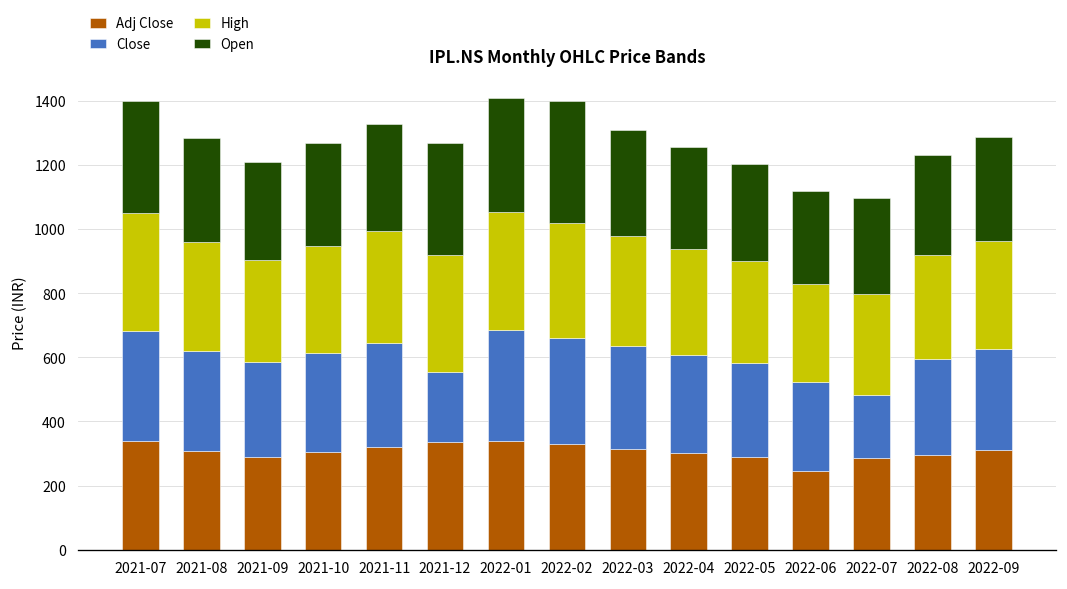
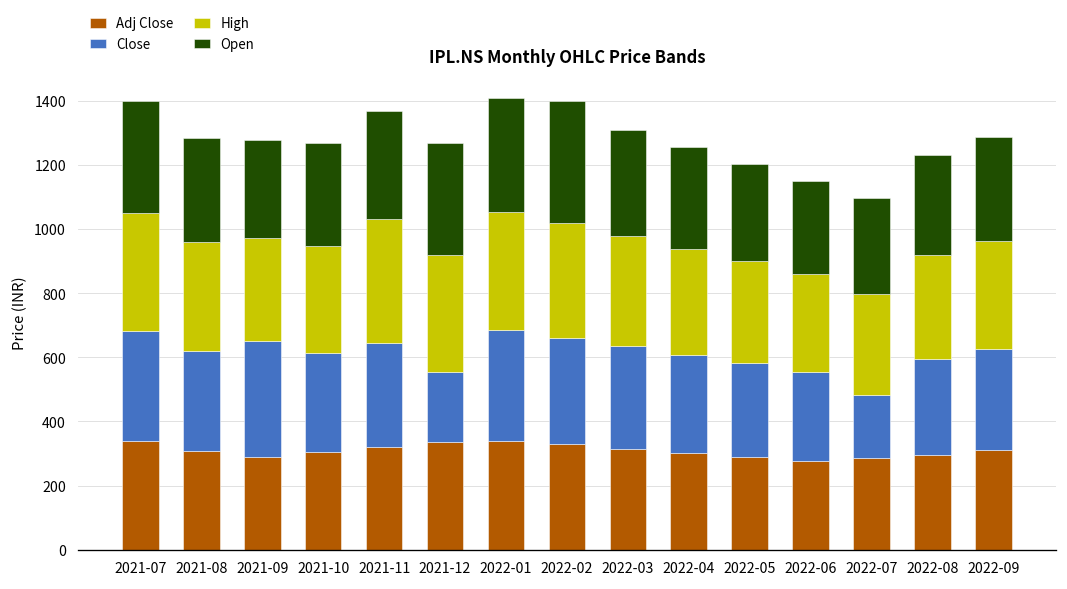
  {
    "Adj Close": {
      "2021-07": 340,
      "2021-08": 310,
      "2021-09": 290,
      "2021-10": 310,
      "2021-11": 320,
      "2021-12": 340,
      "2022-01": 340,
      "2022-02": 330,
      "2022-03": 320,
      "2022-04": 300,
      "2022-05": 290,
-     "2022-06": 240,
+     "2022-06": 280,
      "2022-07": 290,
      "2022-08": 300,
      "2022-09": 310
    },
    "Close": {
      "2021-07": 340,
      "2021-08": 310,
-     "2021-09": 290,
+     "2021-09": 360,
      "2021-10": 310,
      "2021-11": 330,
      "2021-12": 220,
      "2022-01": 340,
      "2022-02": 330,
      "2022-03": 320,
      "2022-04": 310,
      "2022-05": 290,
      "2022-06": 280,
      "2022-07": 200,
      "2022-08": 300,
      "2022-09": 310
    },
    "High": {
      "2021-07": 370,
      "2021-08": 340,
      "2021-09": 320,
      "2021-10": 330,
-     "2021-11": 350,
+     "2021-11": 390,
      "2021-12": 360,
      "2022-01": 370,
      "2022-02": 360,
      "2022-03": 340,
      "2022-04": 330,
      "2022-05": 320,
      "2022-06": 300,
      "2022-07": 310,
      "2022-08": 320,
      "2022-09": 340
    },
    "Open": {
      "2021-07": 350,
      "2021-08": 320,
      "2021-09": 310,
      "2021-10": 320,
      "2021-11": 340,
      "2021-12": 350,
      "2022-01": 360,
      "2022-02": 380,
      "2022-03": 330,
      "2022-04": 320,
      "2022-05": 300,
      "2022-06": 290,
      "2022-07": 300,
      "2022-08": 310,
      "2022-09": 320
    }
  }
